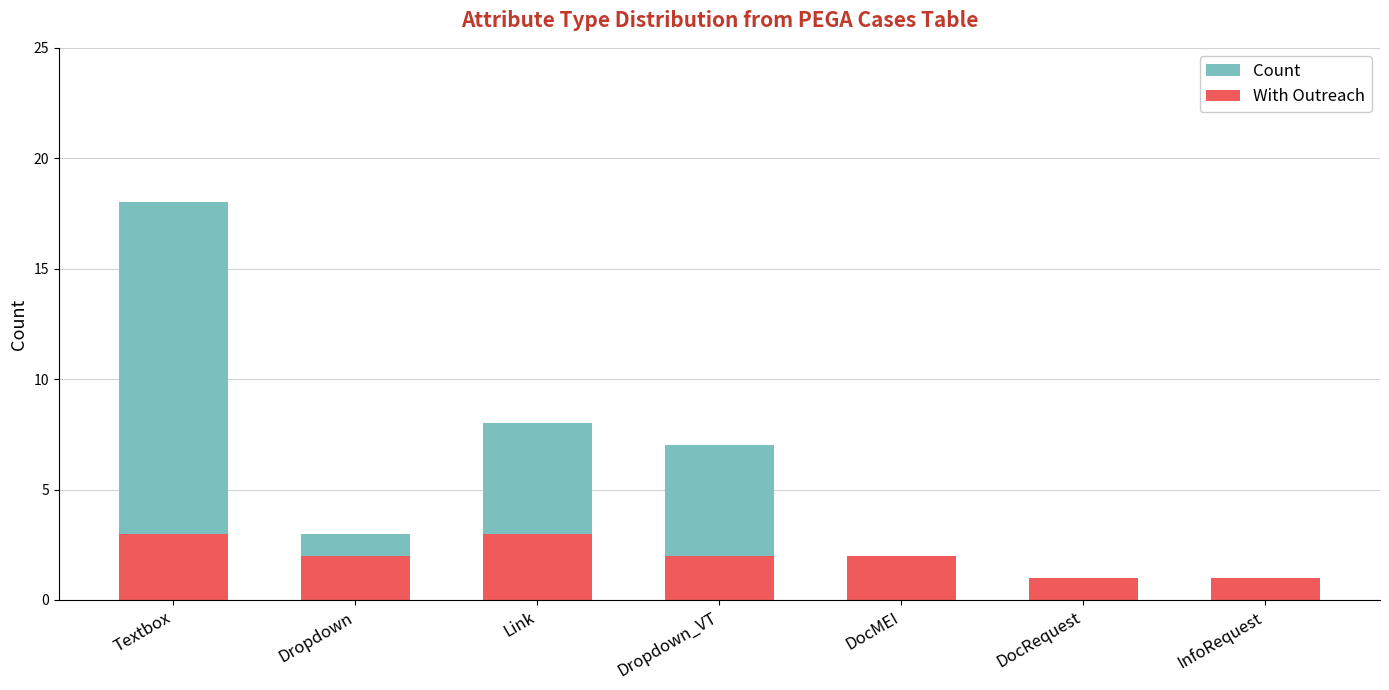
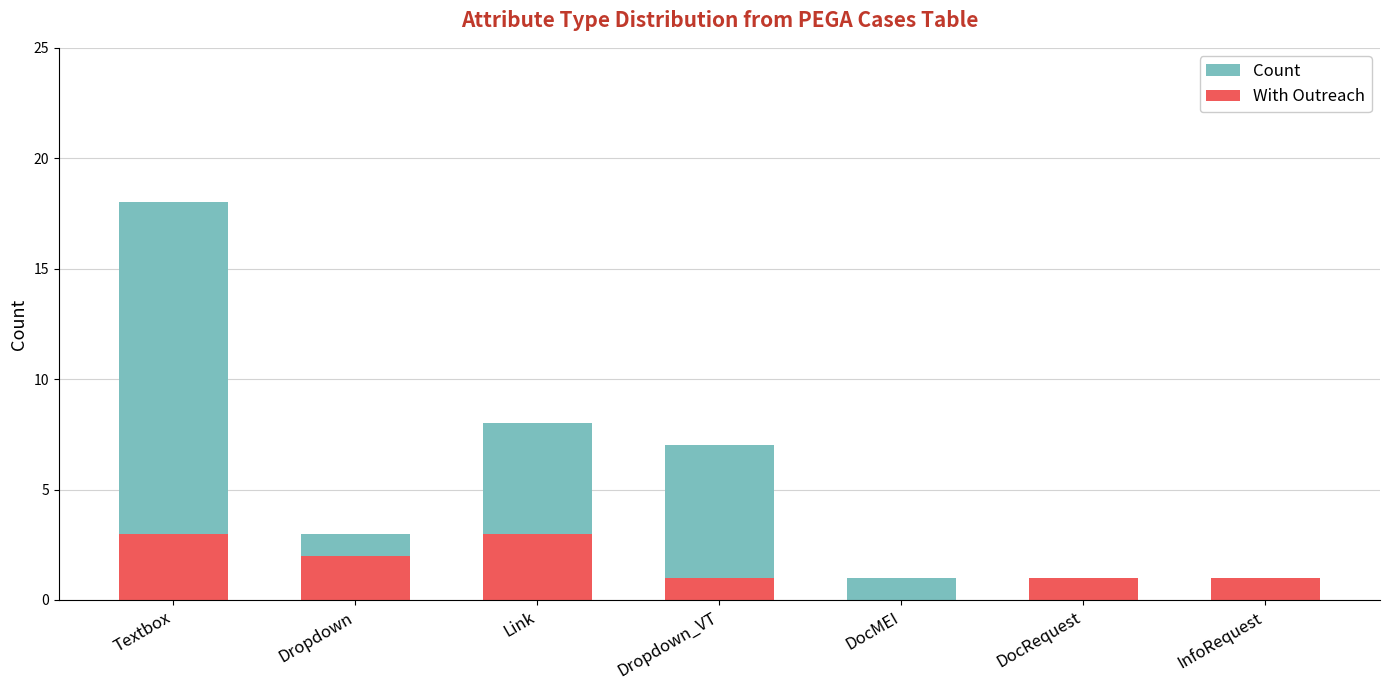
  {
    "Count": {
      "Textbox": 18,
      "Dropdown": 3,
      "Link": 8,
      "Dropdown_VT": 7,
      "DocRequest": 1,
      "InfoRequest": 1
    },
    "With Outreach": {
-     "Dropdown_VT": 2,
-     "DocMEI": 2,
+     "Dropdown_VT": 1,
+     "DocMEI": 0,
      "DocRequest": 1,
      "InfoRequest": 1
    }
  }
